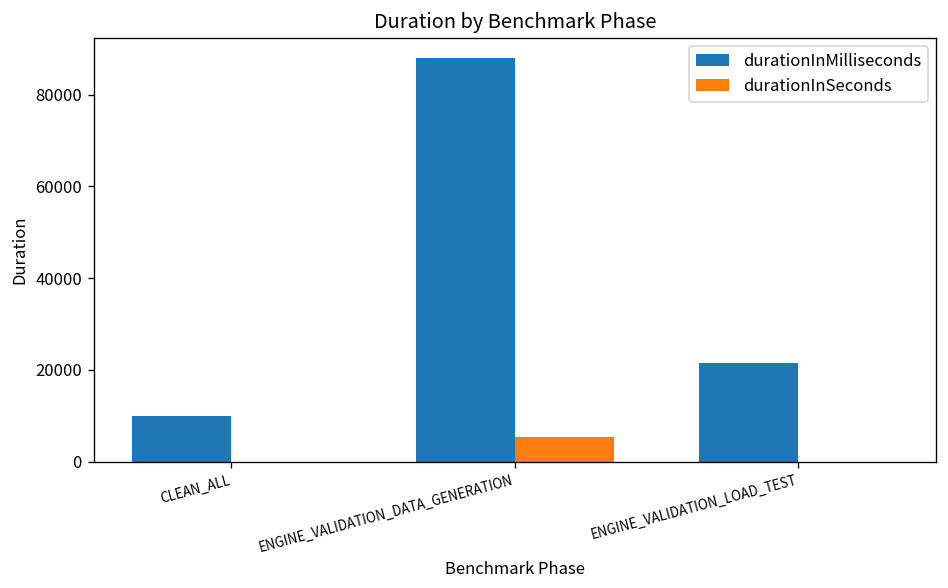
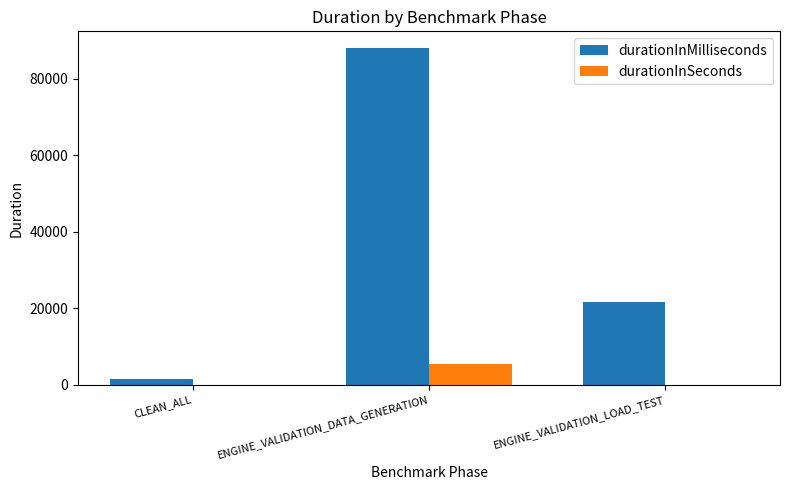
  {
    "durationInMilliseconds": {
-     "CLEAN_ALL": 10000,
+     "CLEAN_ALL": 1000,
      "ENGINE_VALIDATION_DATA_GENERATION": 88000,
      "ENGINE_VALIDATION_LOAD_TEST": 22000
    },
    "durationInSeconds": {
      "ENGINE_VALIDATION_DATA_GENERATION": 5000
    }
  }
